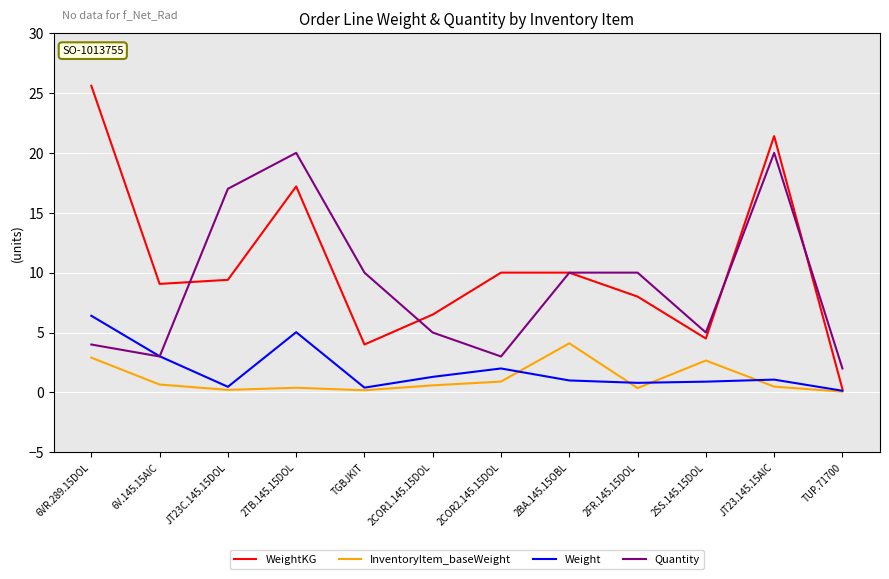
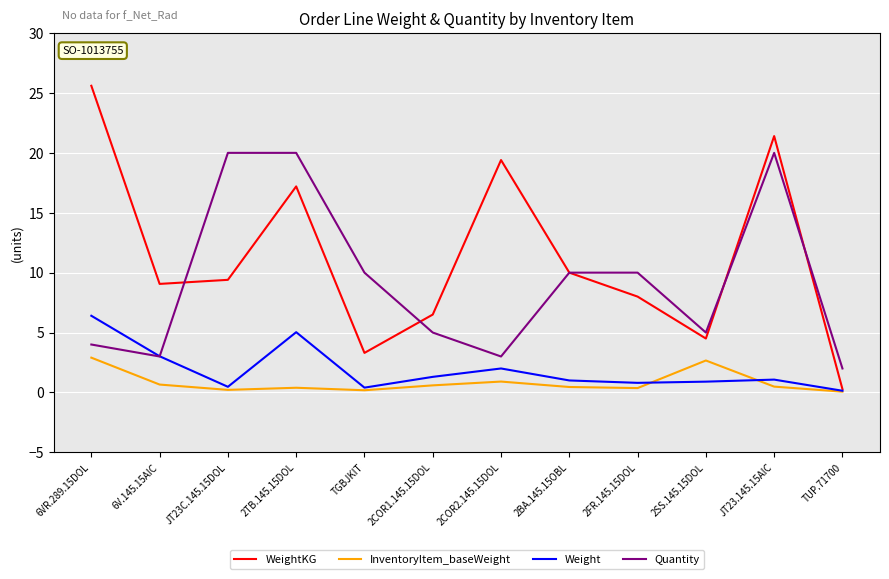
  {
    "WeightKG": {
      "6VR.289.15DOL": 25.6,
      "6V.145.15AIC": 9.1,
      "JT23C.145.15DOL": 9.4,
      "2TB.145.15DOL": 17.2,
-     "TGBJKIT": 4.0,
+     "TGBJKIT": 3.3,
      "2COR1.145.15DOL": 6.5,
-     "2COR2.145.15DOL": 10.0,
+     "2COR2.145.15DOL": 19.4,
      "2FR.145.15DOL": 8.0,
      "2SS.145.15DOL": 4.5,
      "JT23.145.15AIC": 21.4
    },
    "InventoryItem_baseWeight": {
      "6VR.289.15DOL": 2.9,
      "6V.145.15AIC": 0.7,
      "JT23C.145.15DOL": 0.2,
      "2TB.145.15DOL": 0.4,
      "TGBJKIT": 0.2,
      "2COR1.145.15DOL": 0.6,
      "2COR2.145.15DOL": 0.9,
-     "2BA.145.15OBL": 4.1,
+     "2BA.145.15OBL": 0.5,
      "2FR.145.15DOL": 0.4,
      "2SS.145.15DOL": 2.7,
      "JT23.145.15AIC": 0.5
    },
    "Weight": {
      "6VR.289.15DOL": 6.4,
      "JT23C.145.15DOL": 0.5,
      "2TB.145.15DOL": 5.0,
      "TGBJKIT": 0.4,
      "2COR1.145.15DOL": 1.3,
      "2COR2.145.15DOL": 2.0,
      "2BA.145.15OBL": 1.0,
      "2FR.145.15DOL": 0.8,
      "2SS.145.15DOL": 0.9,
      "JT23.145.15AIC": 1.1
    },
    "Quantity": {
      "6VR.289.15DOL": 4,
-     "JT23C.145.15DOL": 17,
+     "JT23C.145.15DOL": 20,
      "2TB.145.15DOL": 20,
      "TGBJKIT": 10,
      "2COR1.145.15DOL": 5,
      "2COR2.145.15DOL": 3,
      "2FR.145.15DOL": 10,
      "2SS.145.15DOL": 5,
      "JT23.145.15AIC": 20,
      "TUP.71700": 2
    }
  }
